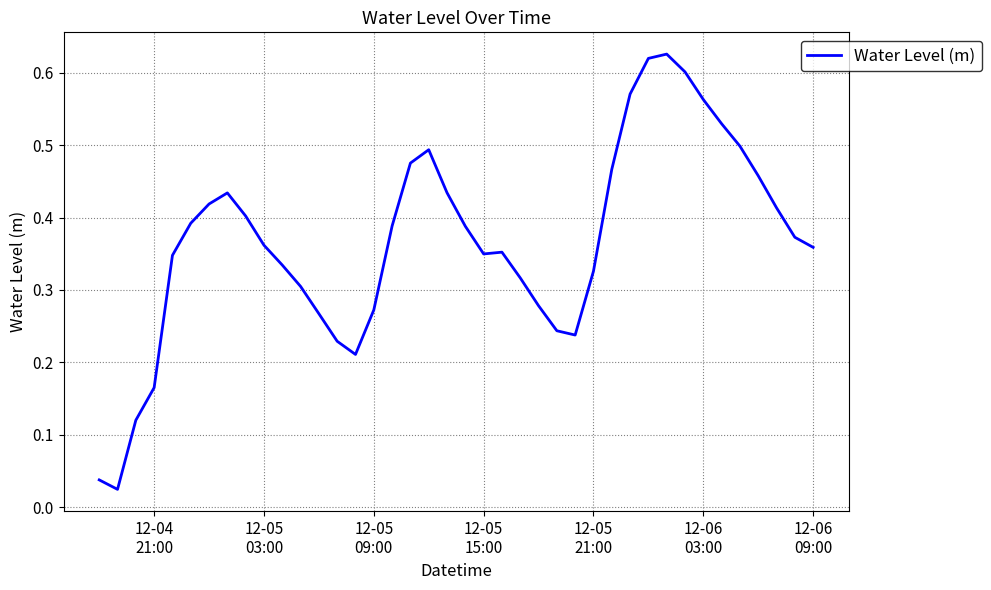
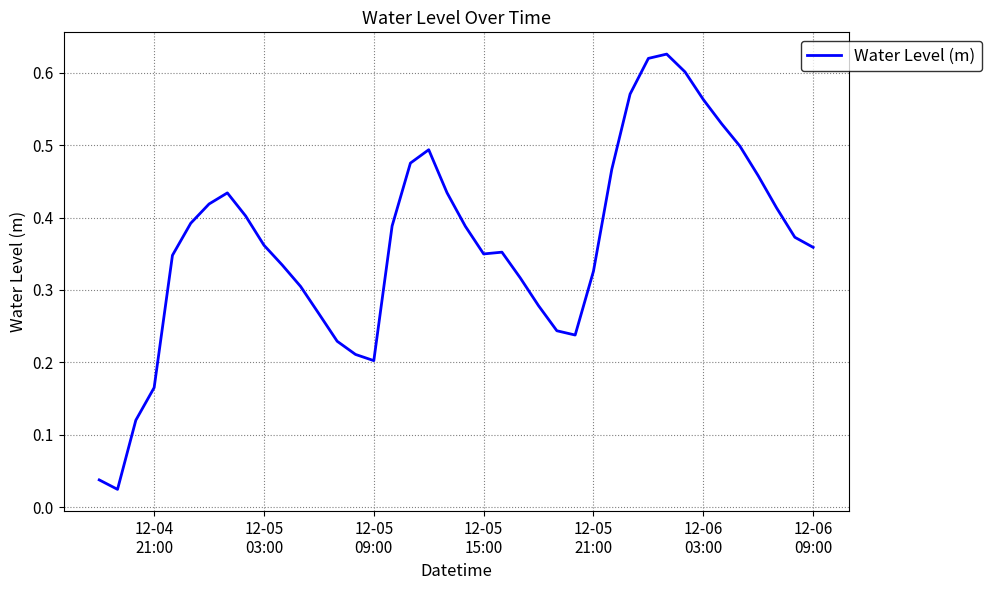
  {
    "12-04 21:00": 0.17,
    "12-05 03:00": 0.36,
-   "12-05 09:00": 0.27,
+   "12-05 09:00": 0.20,
    "12-05 15:00": 0.35,
    "12-05 21:00": 0.33,
    "12-06 03:00": 0.56,
    "12-06 09:00": 0.36
  }
